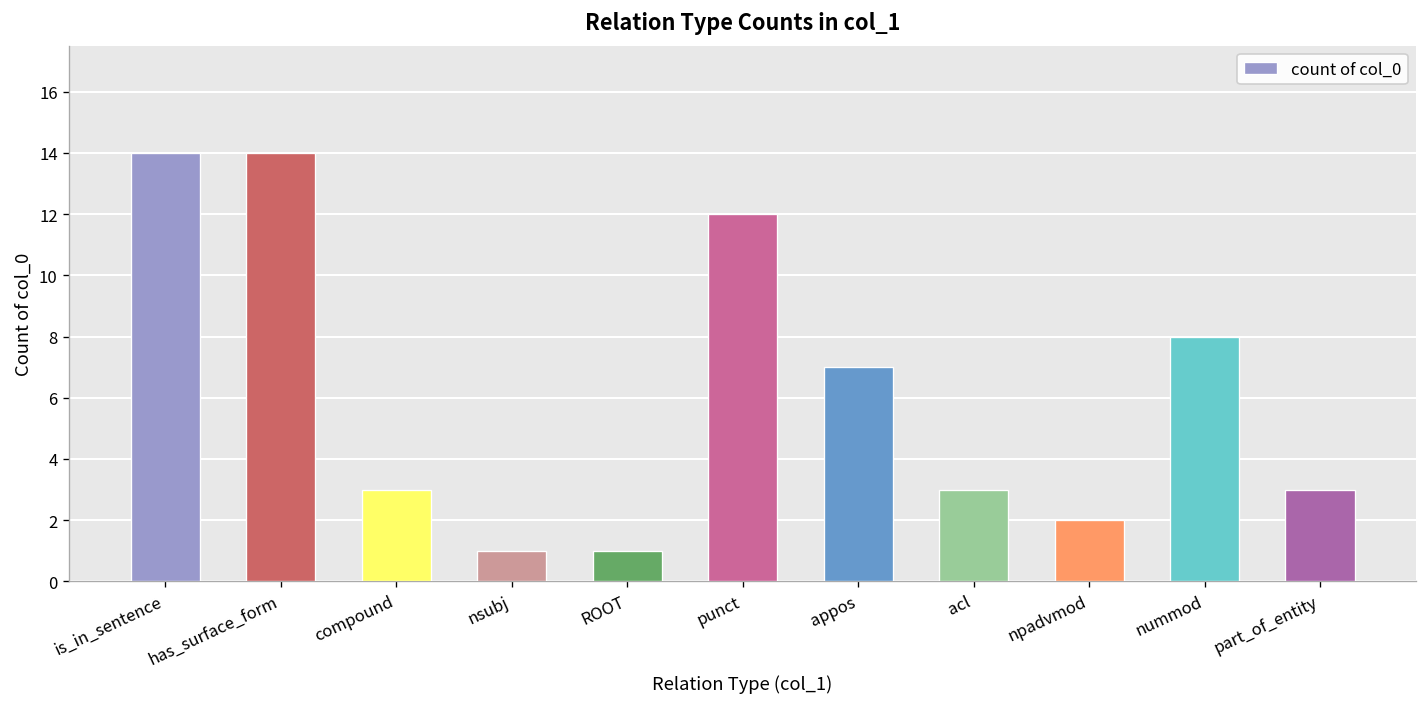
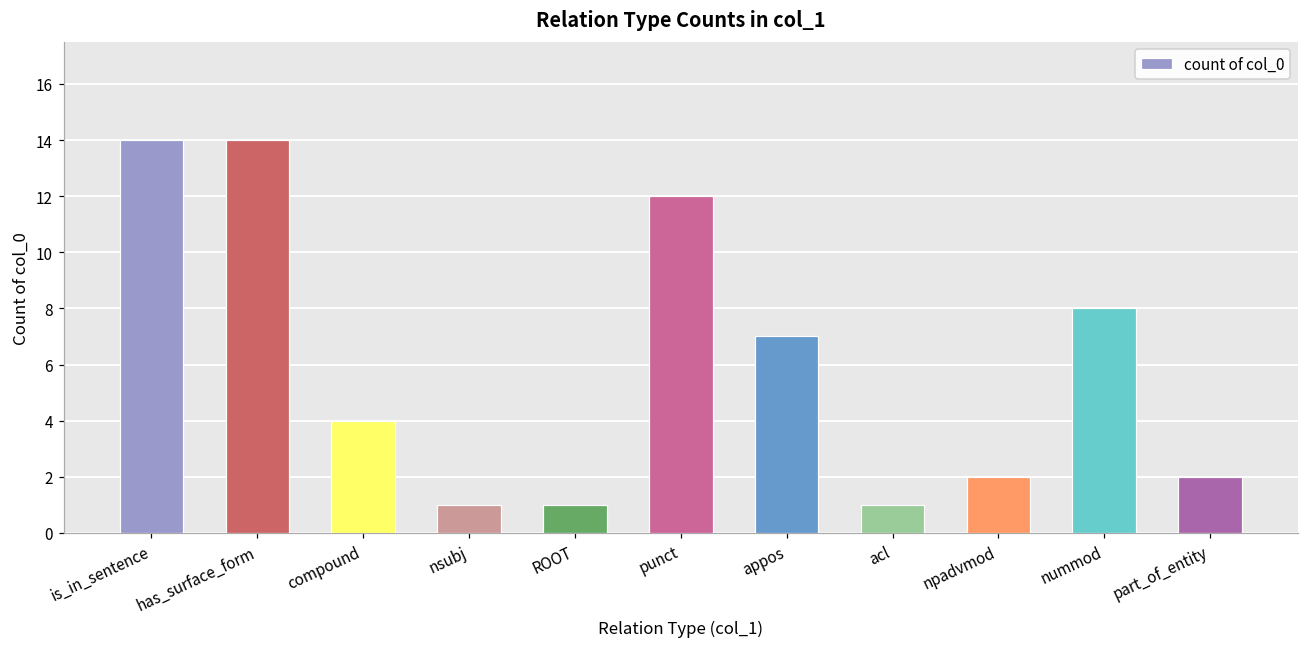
  {
    "is_in_sentence": 14,
    "has_surface_form": 14,
-   "compound": 3,
+   "compound": 4,
    "nsubj": 1,
    "ROOT": 1,
    "punct": 12,
    "appos": 7,
-   "acl": 3,
+   "acl": 1,
    "npadvmod": 2,
    "nummod": 8,
-   "part_of_entity": 3
+   "part_of_entity": 2
  }
